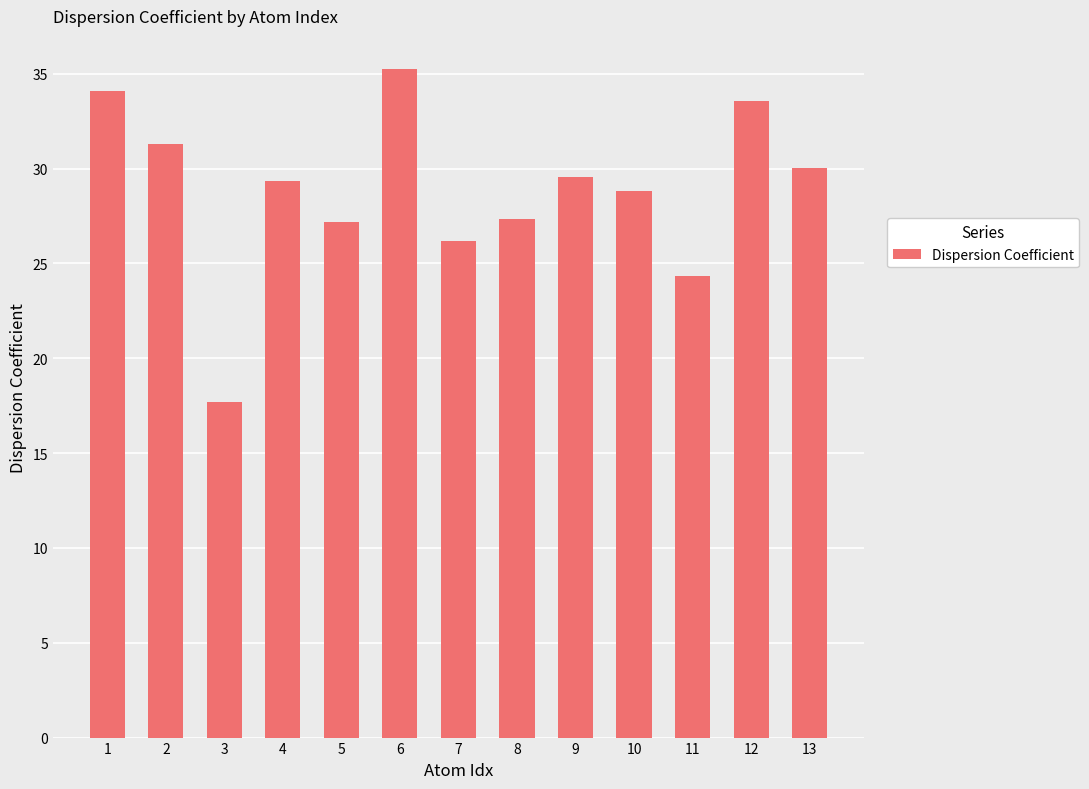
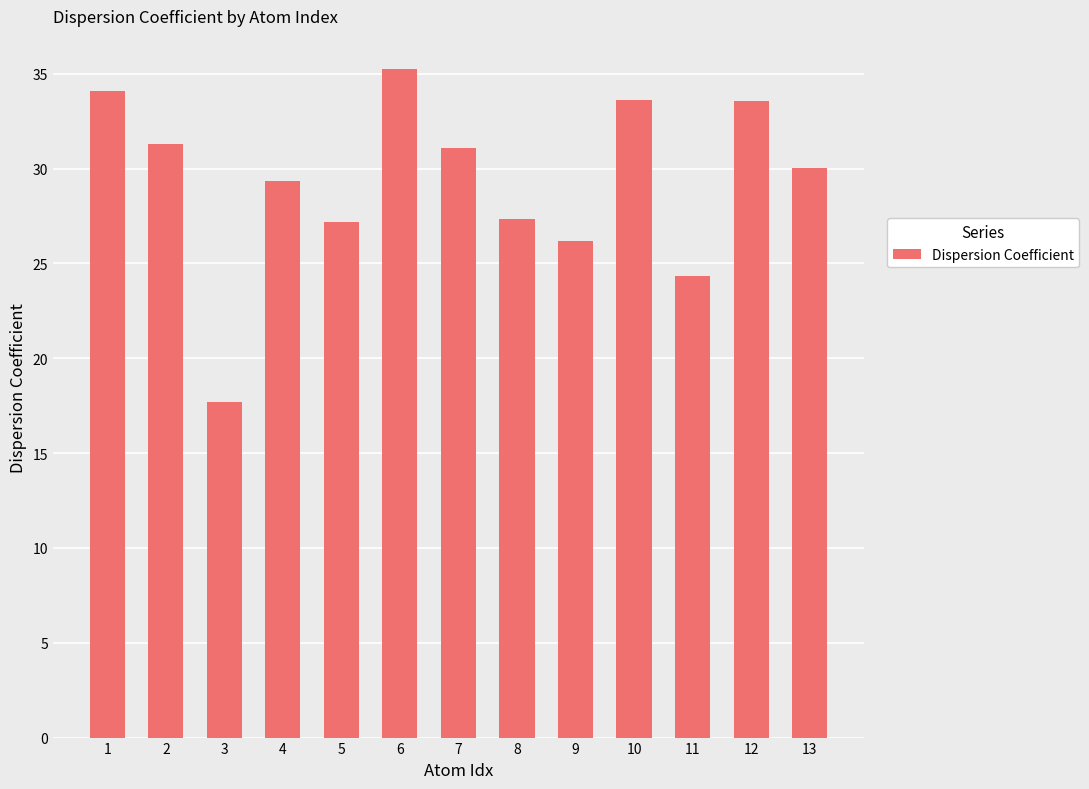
  {
    "1": 34.1,
    "2": 31.3,
    "3": 17.7,
    "4": 29.3,
    "5": 27.2,
    "6": 35.2,
-   "7": 26.2,
+   "7": 31.1,
    "8": 27.3,
-   "9": 29.6,
-   "10": 28.8,
+   "9": 26.2,
+   "10": 33.6,
    "11": 24.3,
    "12": 33.6,
    "13": 30.0
  }
